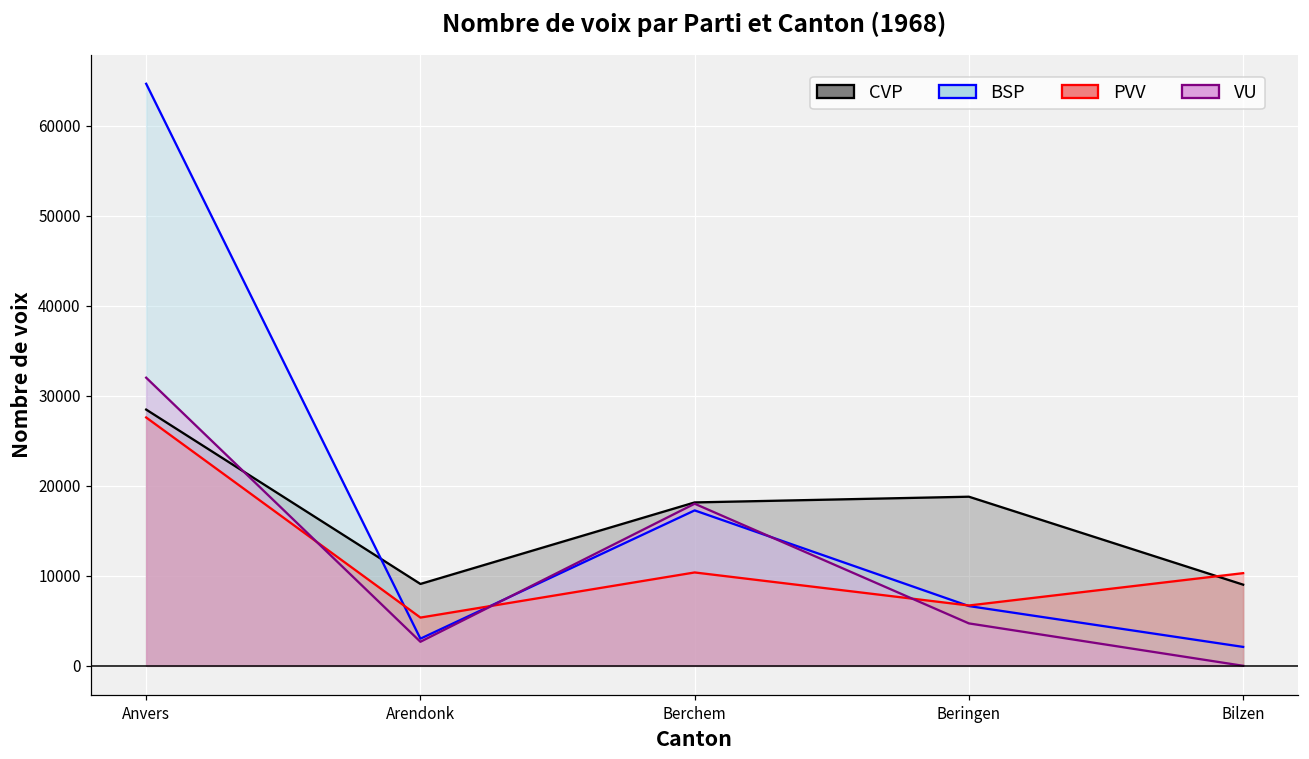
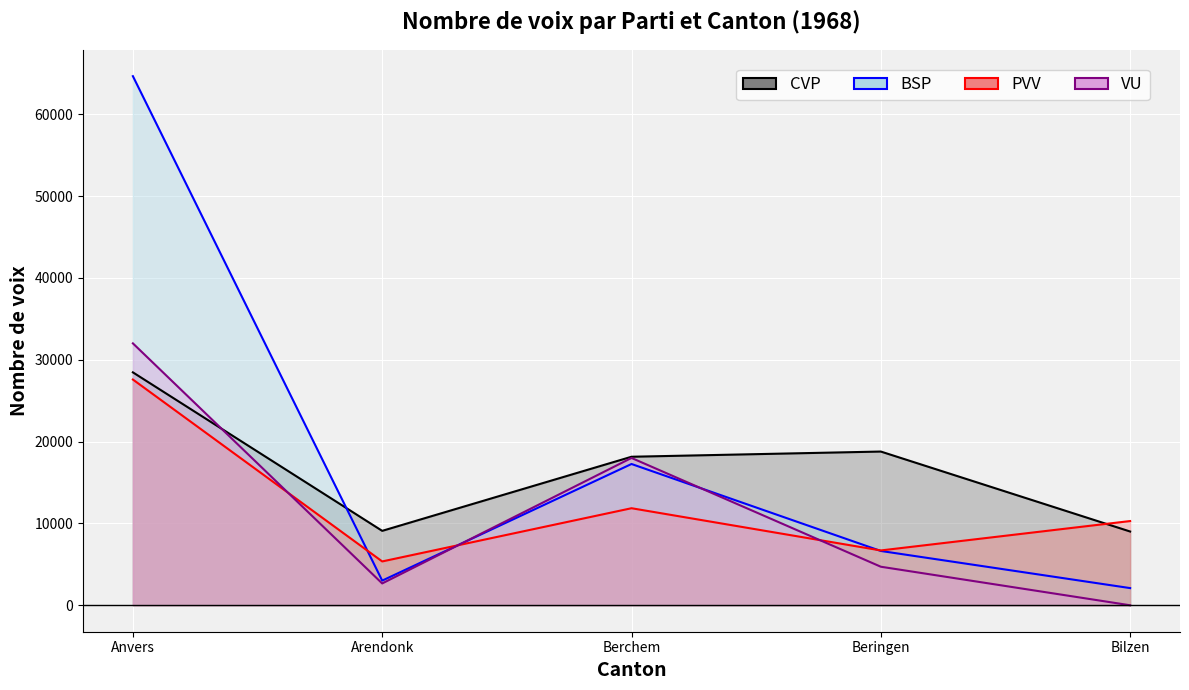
  {
    "CVP": {
      "Anvers": 28000,
      "Arendonk": 9000,
      "Beringen": 19000,
      "Bilzen": 9000
    },
    "PVV": {
      "Anvers": 28000,
      "Arendonk": 5000,
-     "Berchem": 10000,
+     "Berchem": 12000,
      "Bilzen": 10000
    }
  }
